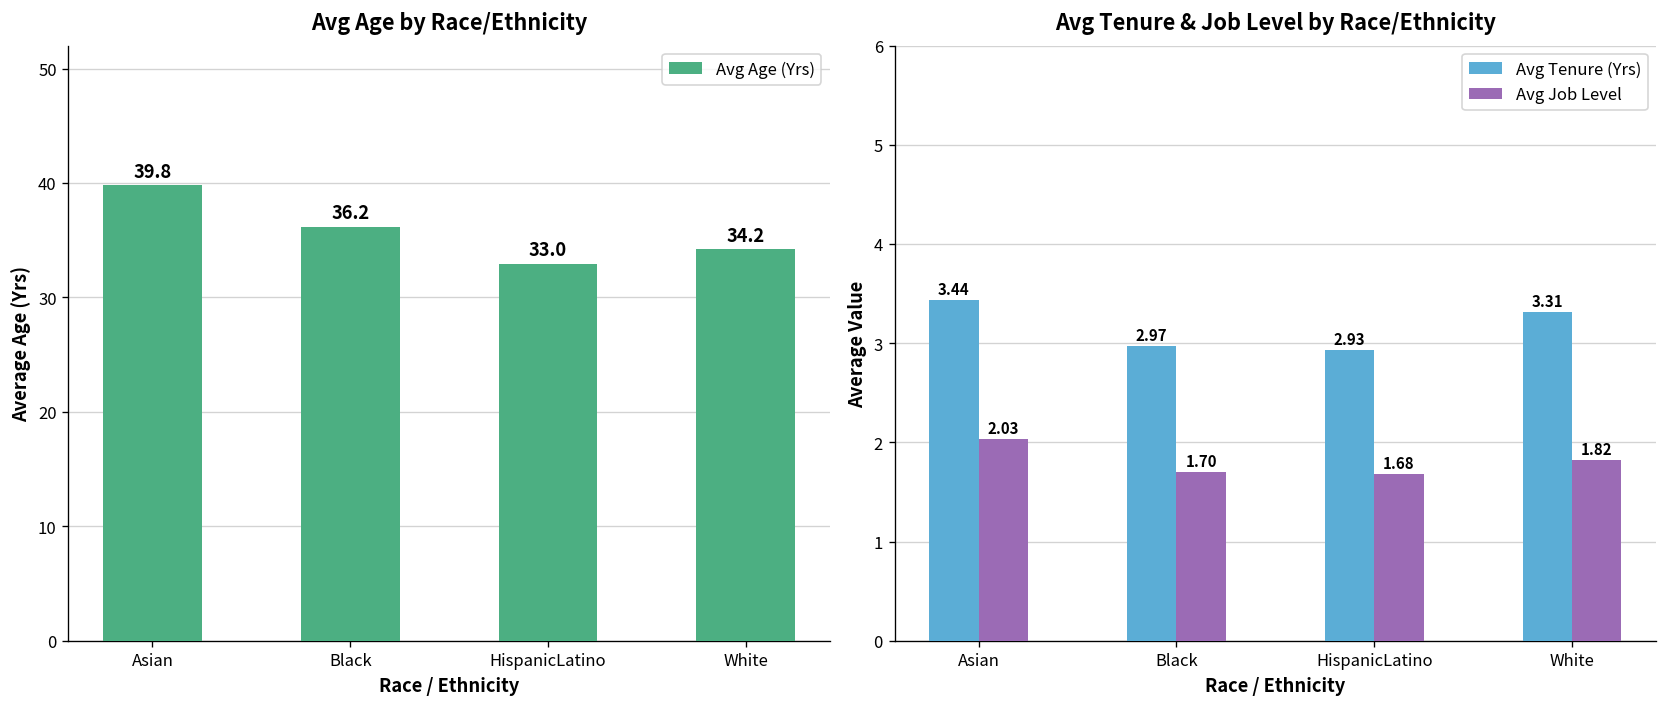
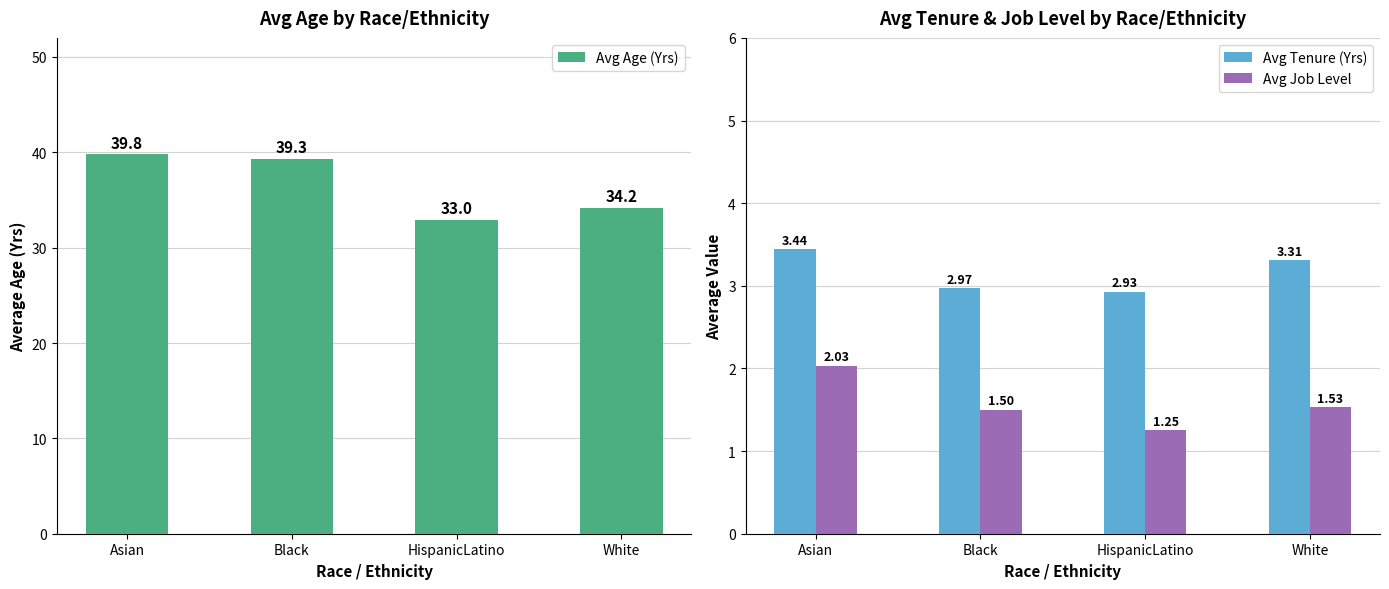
  {
    "Avg Age by Race/Ethnicity": {
      "Asian": 39.8,
-     "Black": 36.2,
+     "Black": 39.3,
      "HispanicLatino": 33.0,
      "White": 34.2
    },
    "Avg Tenure & Job Level by Race/Ethnicity": {
      "Avg Tenure (Yrs)": {
        "Asian": 3.44,
        "Black": 2.97,
        "HispanicLatino": 2.93,
        "White": 3.31
      },
      "Avg Job Level": {
        "Asian": 2.03,
-       "Black": 1.70,
-       "HispanicLatino": 1.68,
-       "White": 1.82
+       "Black": 1.50,
+       "HispanicLatino": 1.25,
+       "White": 1.53
      }
    }
  }
